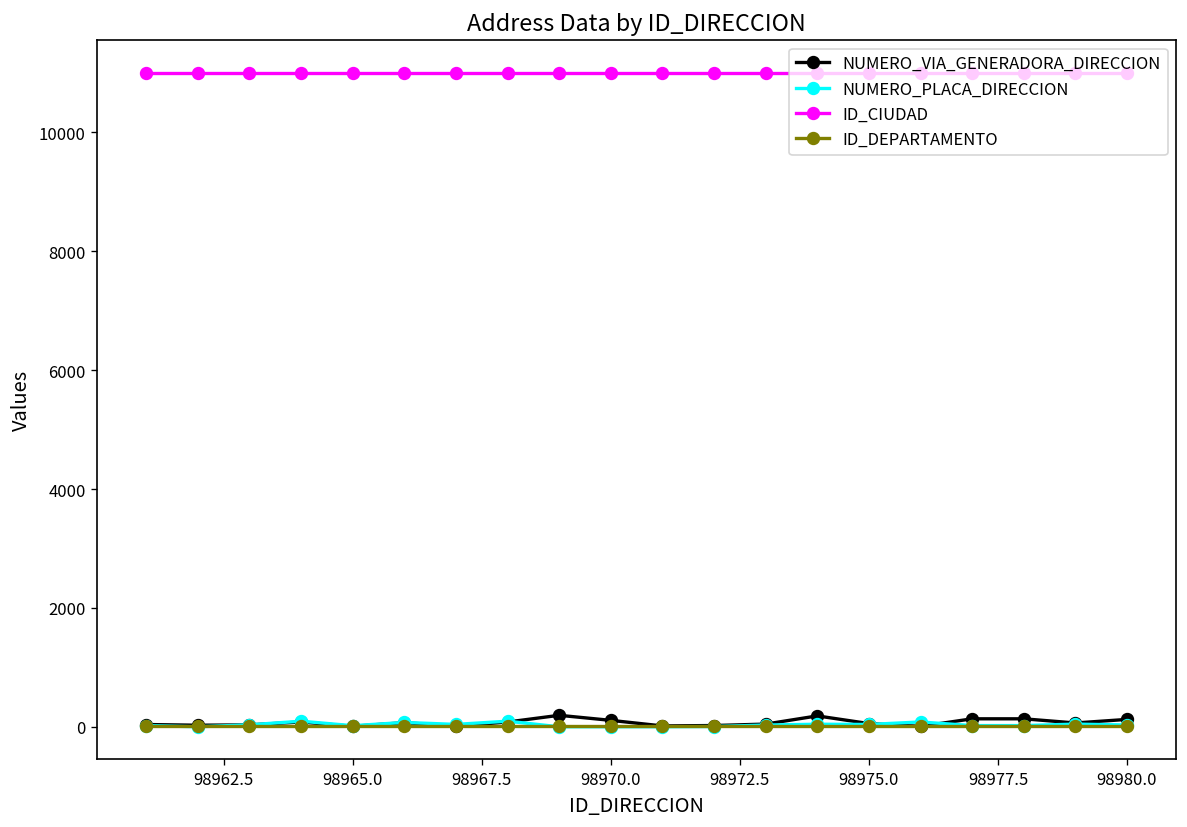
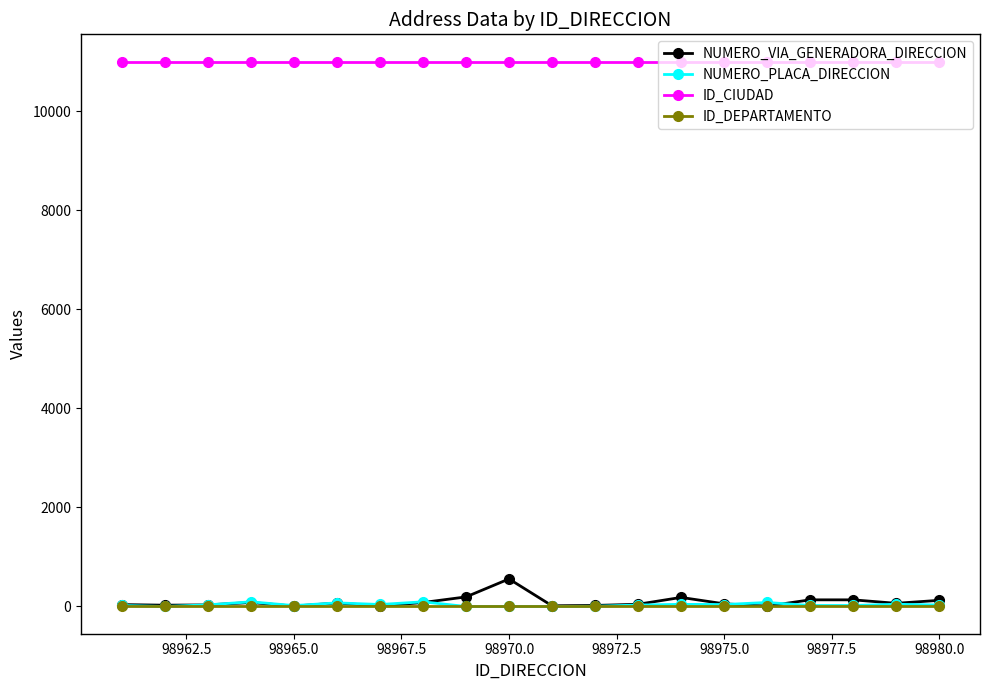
  {
    "NUMERO_VIA_GENERADORA_DIRECCION": {
-     "98970.0": 100,
+     "98970.0": 600,
      "98980.0": 100
    },
    "ID_CIUDAD": {
      "98965.0": 11000,
      "98970.0": 11000
    }
  }
